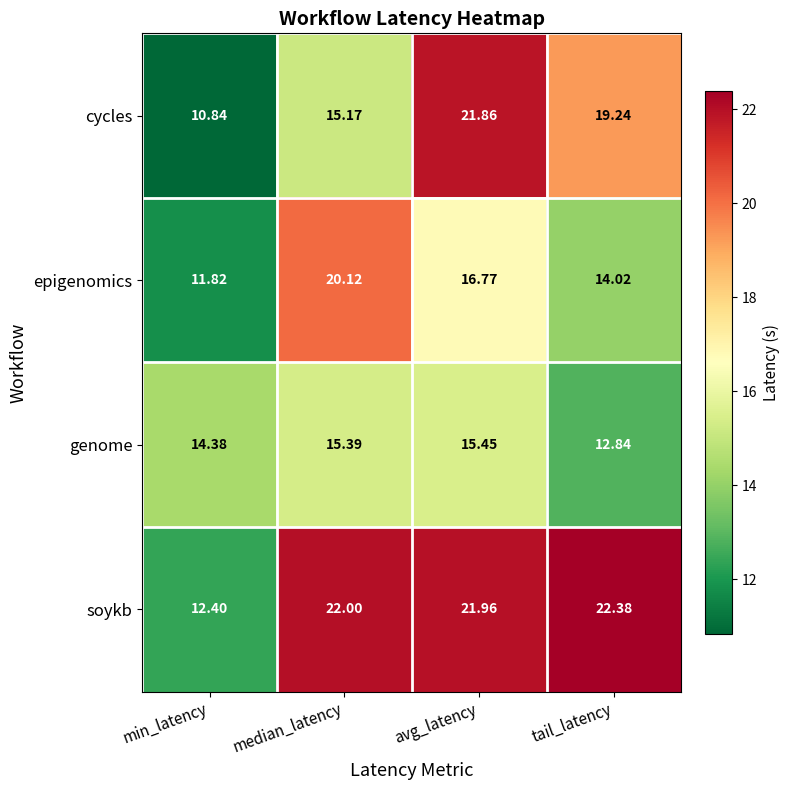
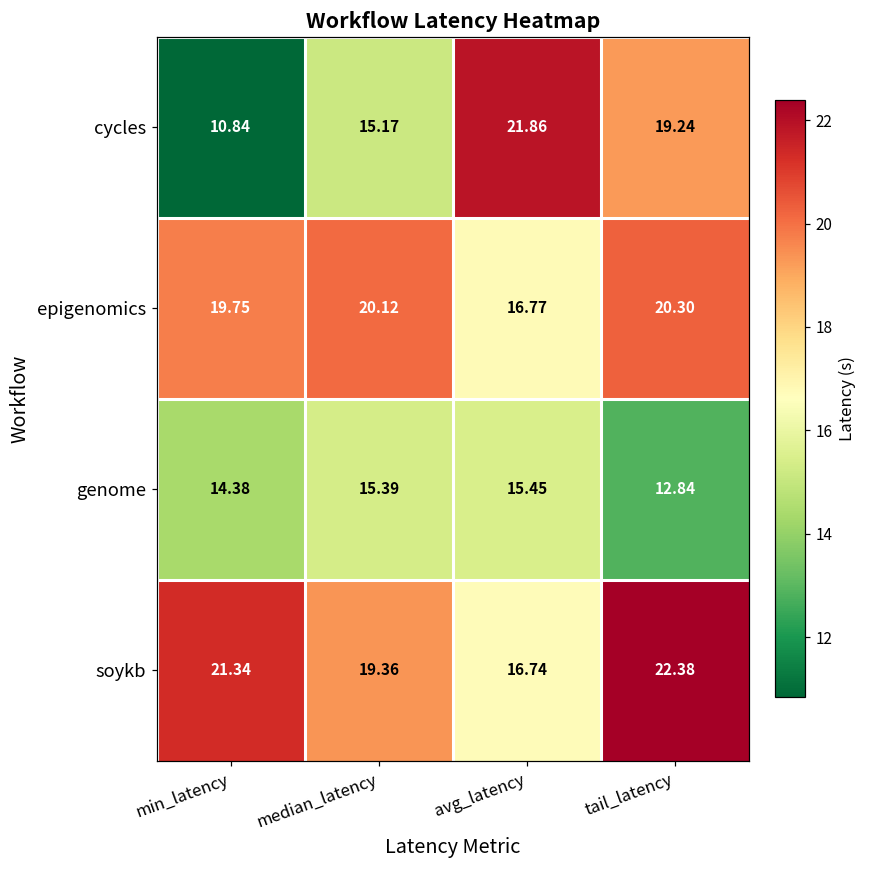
  {
    "cycles": {
      "min_latency": 10.84,
      "median_latency": 15.17,
      "avg_latency": 21.86,
      "tail_latency": 19.24
    },
    "epigenomics": {
-     "min_latency": 11.82,
+     "min_latency": 19.75,
      "median_latency": 20.12,
      "avg_latency": 16.77,
-     "tail_latency": 14.02
+     "tail_latency": 20.30
    },
    "genome": {
      "min_latency": 14.38,
      "median_latency": 15.39,
      "avg_latency": 15.45,
      "tail_latency": 12.84
    },
    "soykb": {
-     "min_latency": 12.40,
-     "median_latency": 22.00,
-     "avg_latency": 21.96,
+     "min_latency": 21.34,
+     "median_latency": 19.36,
+     "avg_latency": 16.74,
      "tail_latency": 22.38
    }
  }
